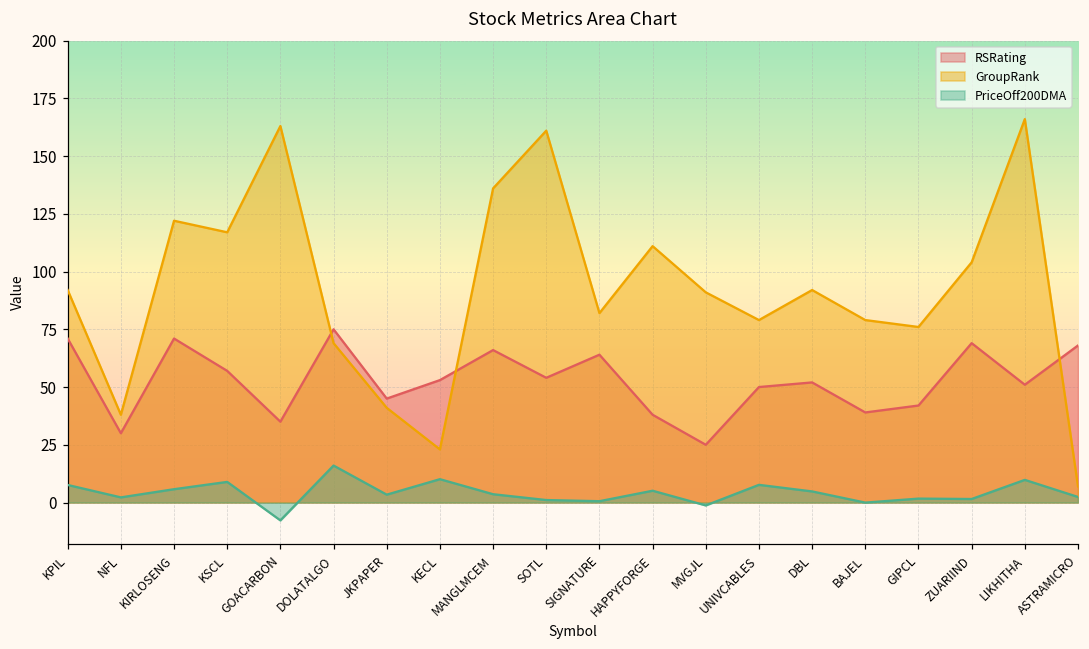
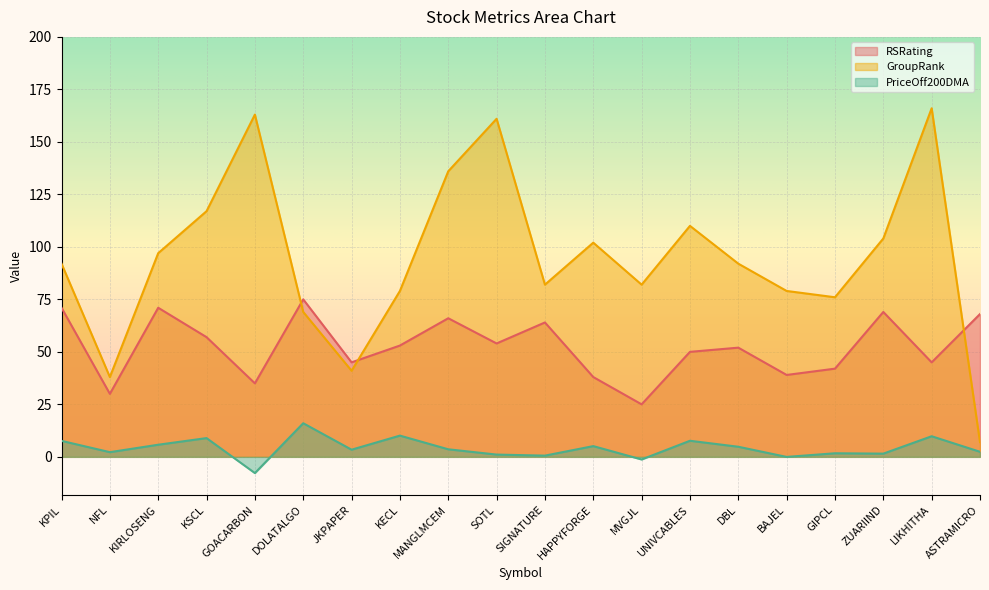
  {
    "RSRating": {
      "KPIL": 71,
      "NFL": 30,
      "KIRLOSENG": 71,
      "KSCL": 57,
      "GOACARBON": 35,
      "DOLATALGO": 75,
      "JKPAPER": 45,
      "KECL": 53,
      "MANGLMCEM": 66,
      "SOTL": 54,
      "SIGNATURE": 64,
      "HAPPYFORGE": 38,
      "MVGJL": 25,
      "UNIVCABLES": 50,
      "DBL": 52,
      "BAJEL": 39,
      "GIPCL": 42,
      "ZUARIIND": 69,
-     "LIKHITHA": 51,
+     "LIKHITHA": 45,
      "ASTRAMICRO": 68
    },
    "GroupRank": {
      "KPIL": 92,
      "NFL": 38,
-     "KIRLOSENG": 122,
+     "KIRLOSENG": 97,
      "KSCL": 117,
      "GOACARBON": 163,
      "DOLATALGO": 69,
      "JKPAPER": 41,
-     "KECL": 23,
+     "KECL": 79,
      "MANGLMCEM": 136,
      "SOTL": 161,
      "SIGNATURE": 82,
-     "HAPPYFORGE": 111,
-     "MVGJL": 91,
-     "UNIVCABLES": 79,
+     "HAPPYFORGE": 102,
+     "MVGJL": 82,
+     "UNIVCABLES": 110,
      "DBL": 92,
      "BAJEL": 79,
      "GIPCL": 76,
      "ZUARIIND": 104,
      "LIKHITHA": 166,
      "ASTRAMICRO": 7
    }
  }
